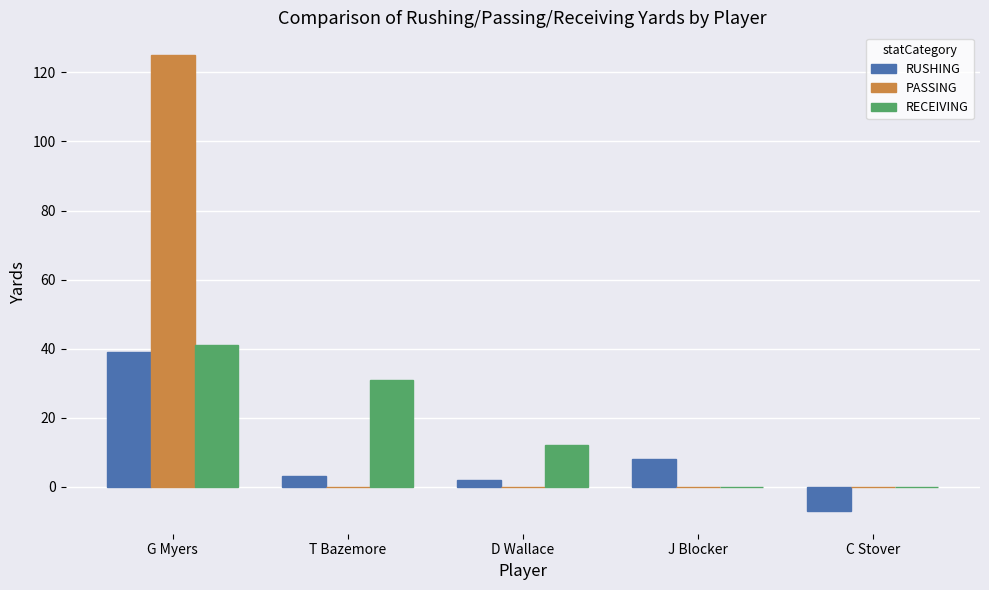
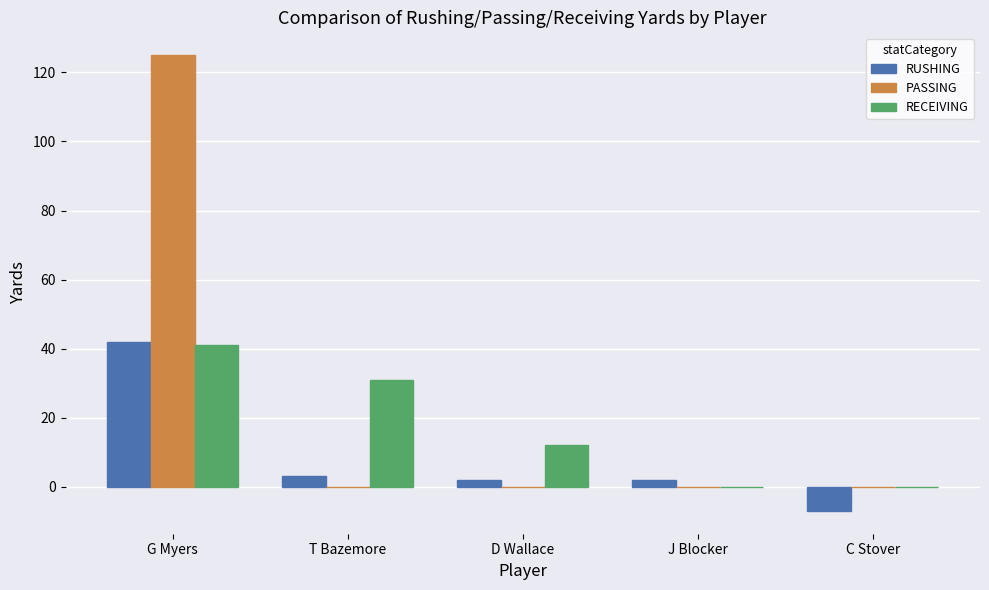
  {
    "RUSHING": {
-     "G Myers": 39,
+     "G Myers": 42,
      "T Bazemore": 3,
      "D Wallace": 2,
-     "J Blocker": 8,
+     "J Blocker": 2,
      "C Stover": -7
    },
    "PASSING": {
      "G Myers": 125,
      "T Bazemore": 0,
      "D Wallace": 0,
      "J Blocker": 0,
      "C Stover": 0
    },
    "RECEIVING": {
      "G Myers": 41,
      "T Bazemore": 31,
      "D Wallace": 12,
      "J Blocker": 0,
      "C Stover": 0
    }
  }
